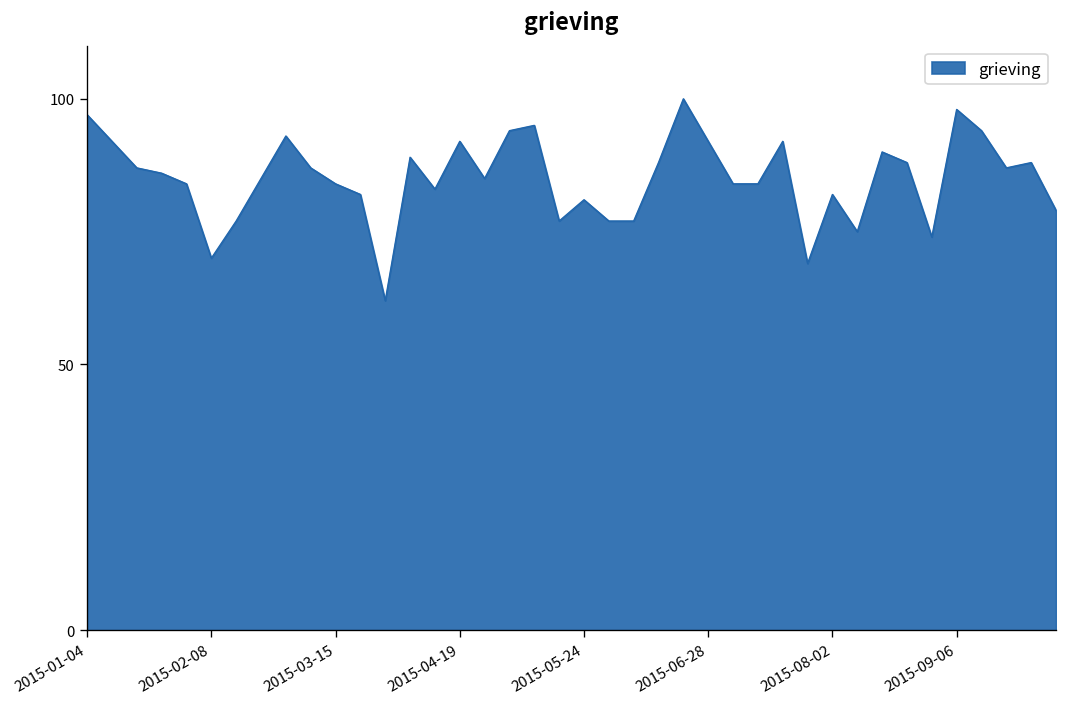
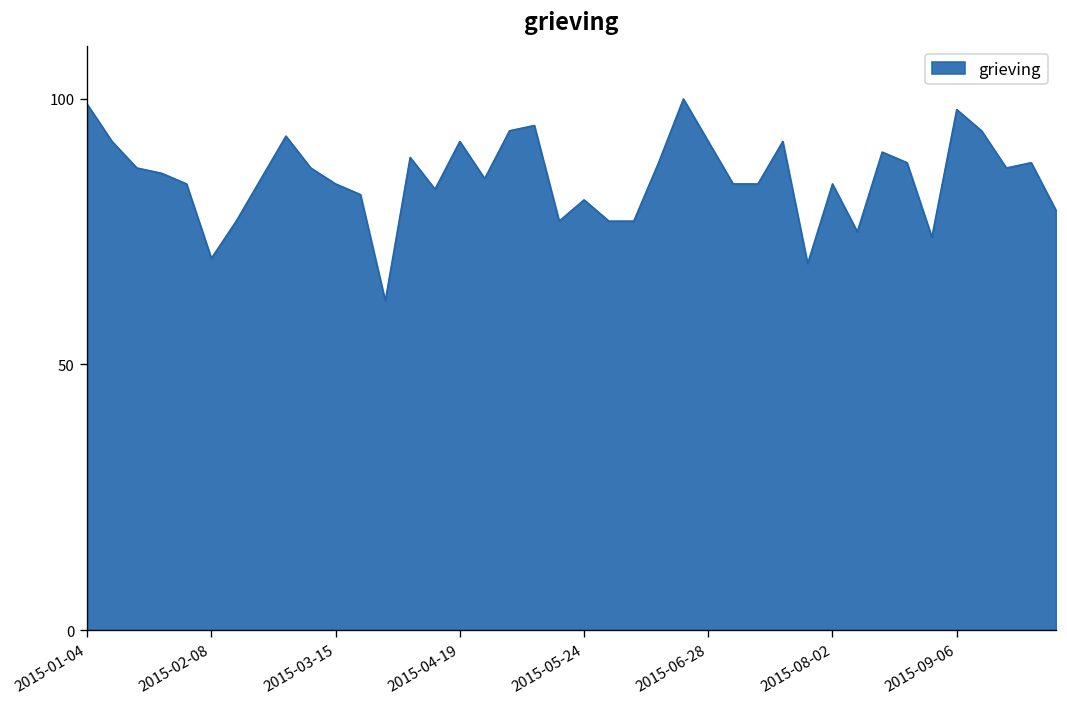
  {
-   "2015-01-04": 97,
+   "2015-01-04": 99,
    "2015-02-08": 70,
    "2015-03-15": 84,
    "2015-04-19": 92,
    "2015-05-24": 81,
    "2015-06-28": 92,
-   "2015-08-02": 82,
+   "2015-08-02": 84,
    "2015-09-06": 98
  }
